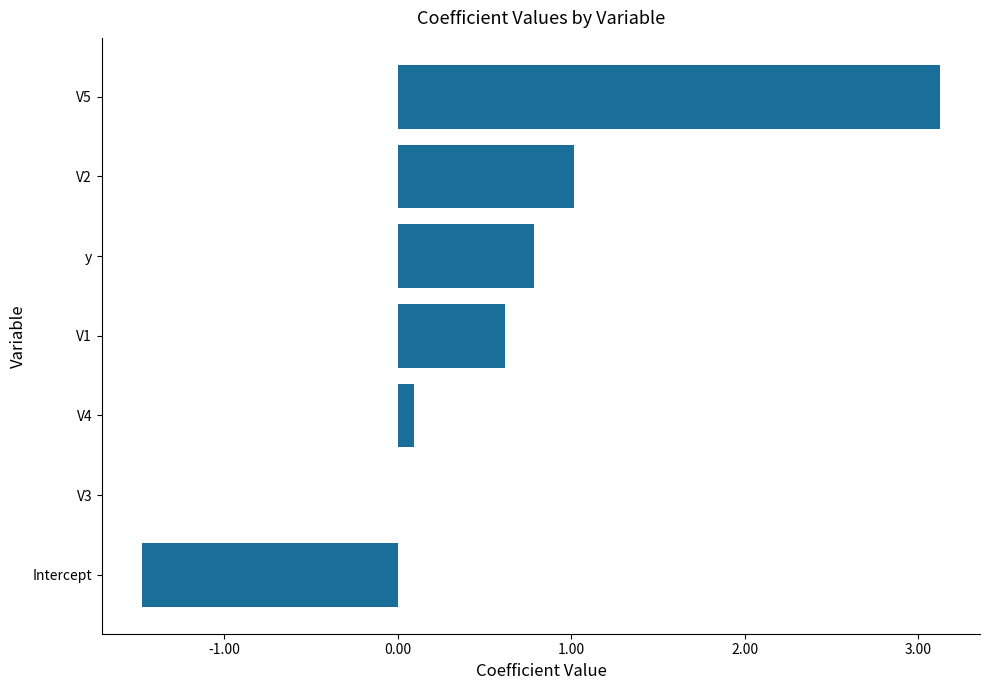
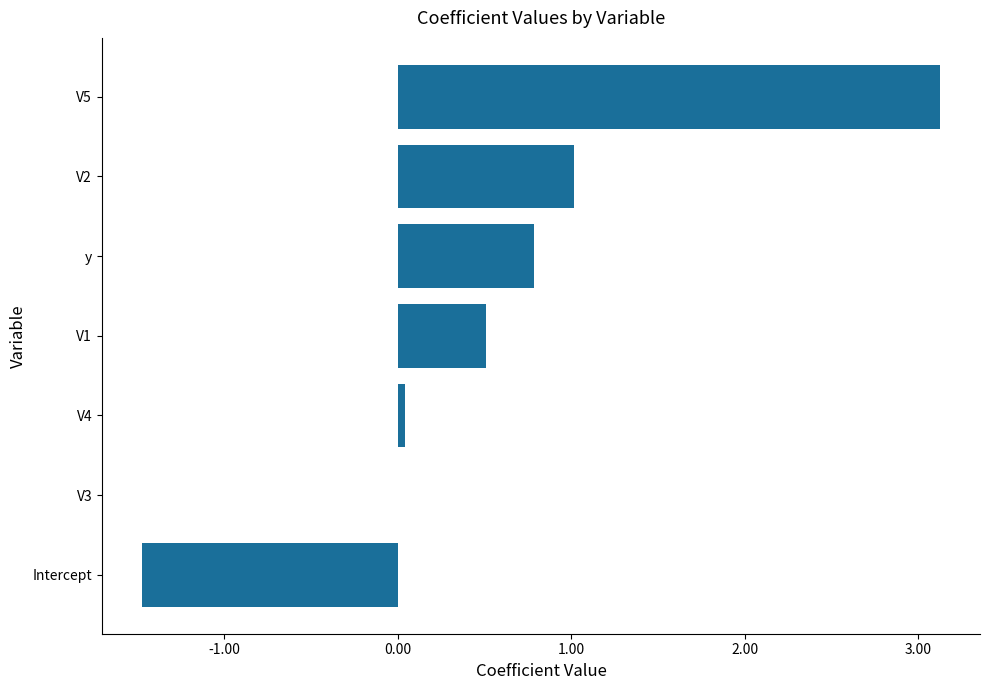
  {
    "V5": 3.12,
    "V2": 1.01,
    "y": 0.79,
-   "V1": 0.62,
-   "V4": 0.09,
+   "V1": 0.51,
+   "V4": 0.04,
    "Intercept": -1.48
  }
